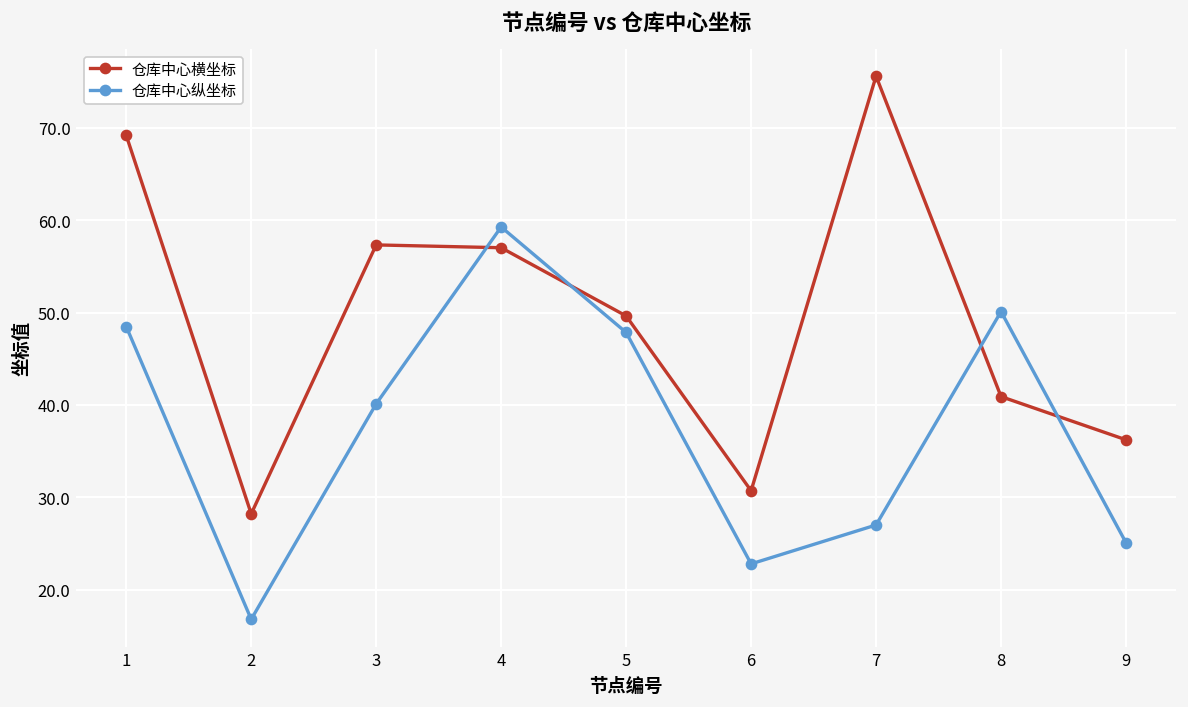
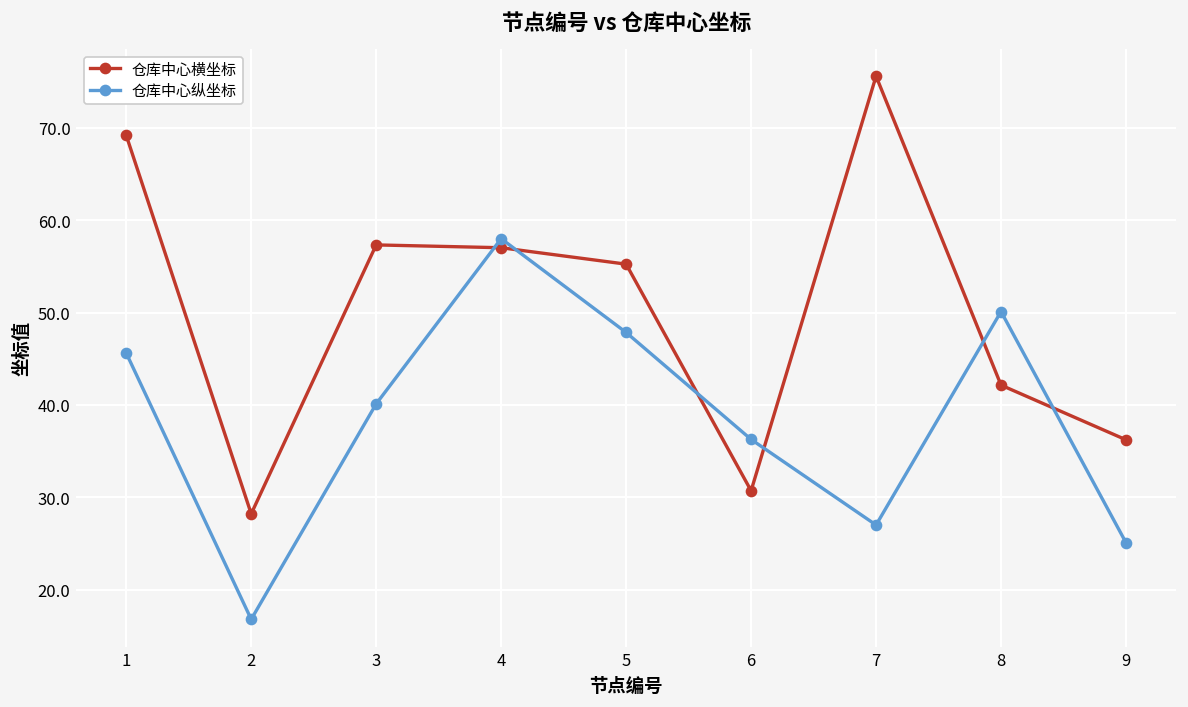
  {
    "仓库中心横坐标": {
      "1": 69,
      "2": 28,
      "3": 57,
      "4": 57,
-     "5": 50,
+     "5": 55,
      "6": 31,
      "7": 76,
-     "8": 41,
+     "8": 42,
      "9": 36
    },
    "仓库中心纵坐标": {
-     "1": 48,
+     "1": 46,
      "2": 17,
      "3": 40,
-     "4": 59,
+     "4": 58,
      "5": 48,
-     "6": 23,
+     "6": 36,
      "7": 27,
      "8": 50,
      "9": 25
    }
  }
